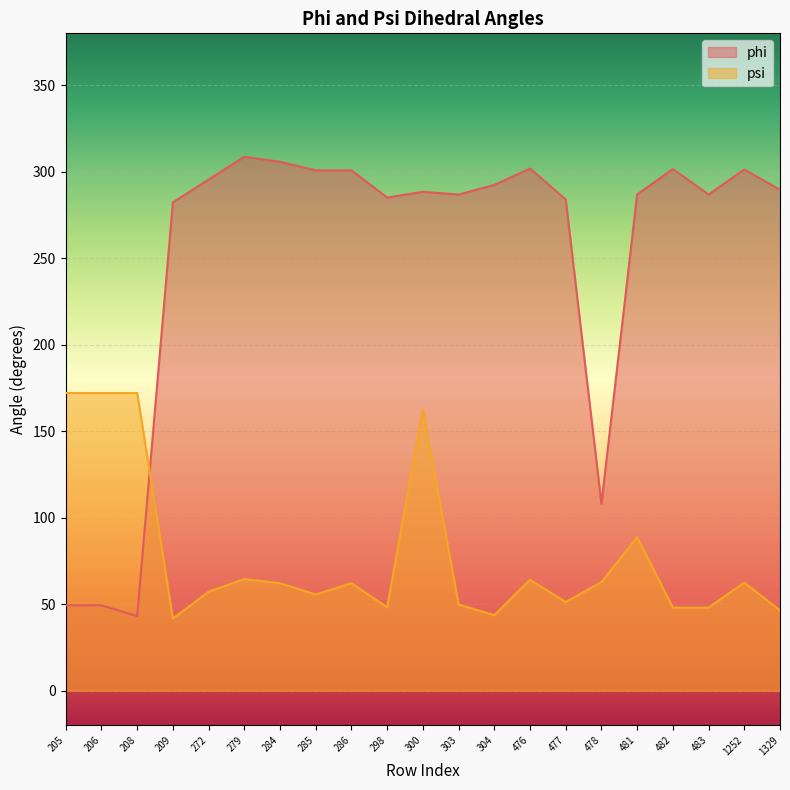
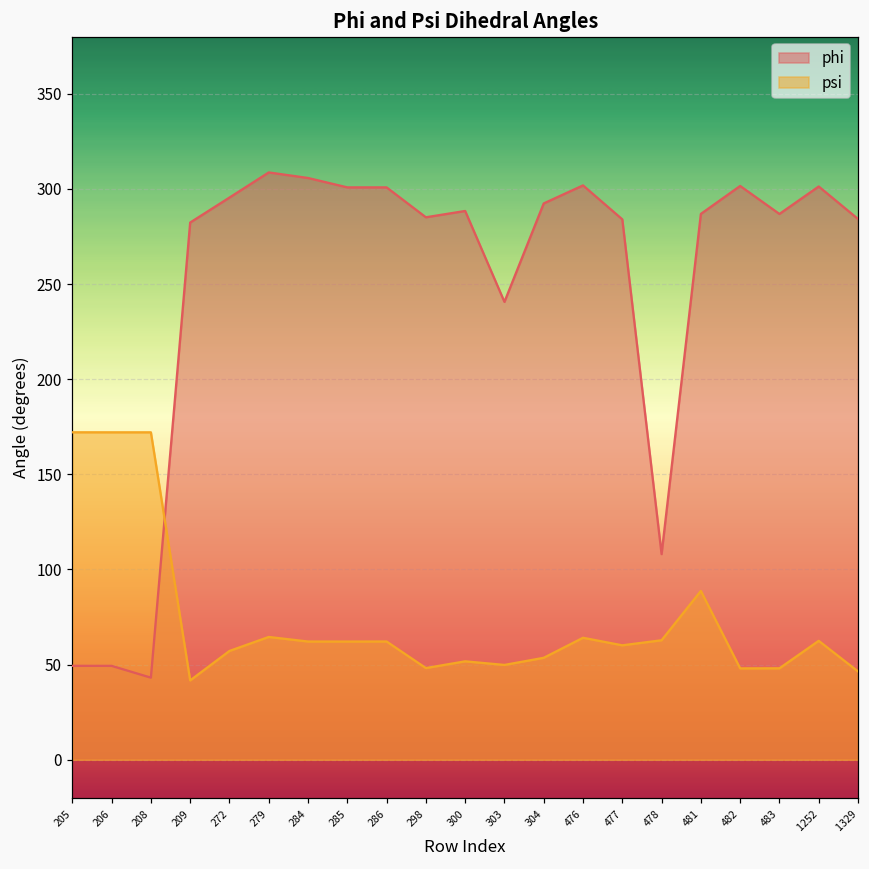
  {
    "phi": {
      "205": 49,
      "206": 49,
      "208": 43,
      "209": 282,
      "272": 295,
      "279": 309,
      "284": 306,
      "285": 301,
      "286": 301,
      "298": 285,
      "300": 288,
-     "303": 287,
+     "303": 241,
      "304": 292,
      "476": 302,
      "477": 284,
      "478": 108,
      "481": 287,
      "482": 302,
      "483": 287,
      "1252": 301,
-     "1329": 290
+     "1329": 284
    },
    "psi": {
      "205": 172,
      "206": 172,
      "208": 172,
      "209": 42,
      "272": 57,
      "279": 65,
      "284": 62,
-     "285": 56,
+     "285": 62,
      "286": 62,
      "298": 48,
-     "300": 163,
+     "300": 52,
      "303": 50,
-     "304": 44,
+     "304": 54,
      "476": 64,
-     "477": 51,
+     "477": 60,
      "478": 63,
      "481": 89,
      "482": 48,
      "483": 48,
      "1252": 62,
      "1329": 46
    }
  }
